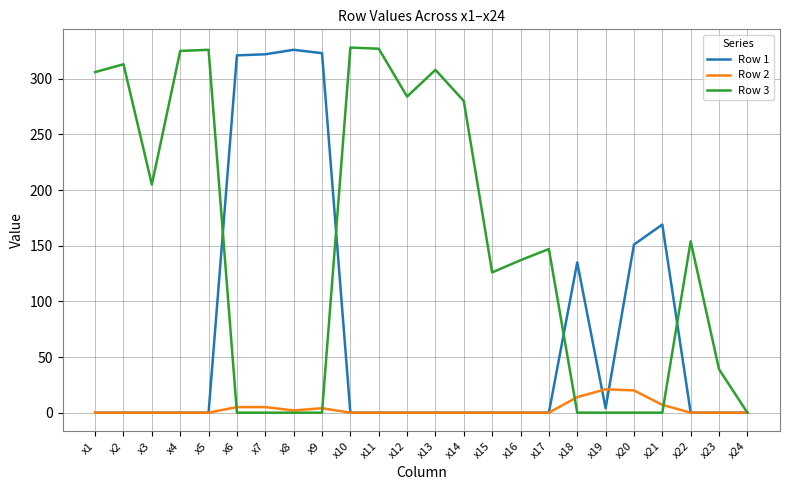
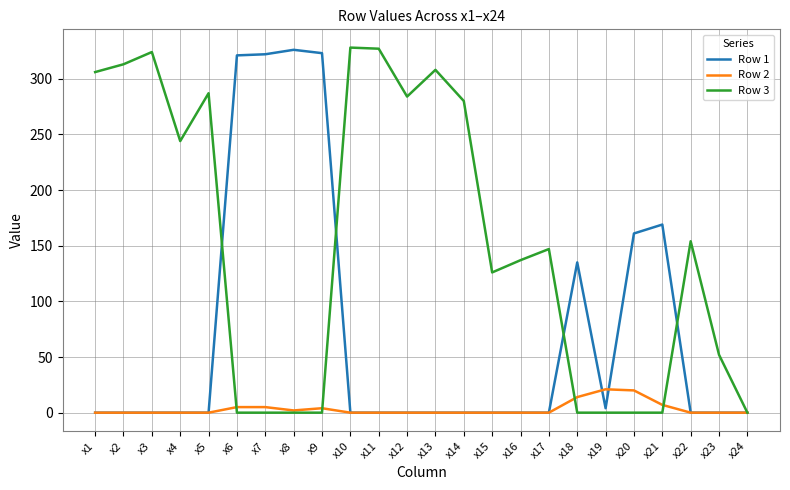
  {
    "Row 1": {
      "x6": 321,
      "x7": 322,
      "x8": 326,
      "x9": 323,
      "x18": 135,
      "x19": 4,
-     "x20": 151,
+     "x20": 161,
      "x21": 169
    },
    "Row 2": {
      "x6": 5,
      "x7": 5,
      "x9": 4,
      "x18": 14,
      "x19": 21,
      "x20": 20,
      "x21": 7
    },
    "Row 3": {
      "x1": 306,
      "x2": 313,
-     "x3": 205,
-     "x4": 325,
-     "x5": 326,
+     "x3": 324,
+     "x4": 244,
+     "x5": 287,
      "x6": 0,
      "x7": 0,
      "x9": 0,
      "x10": 328,
      "x11": 327,
      "x12": 284,
      "x13": 308,
      "x14": 280,
      "x15": 126,
      "x16": 137,
      "x17": 147,
      "x18": 0,
      "x19": 0,
      "x20": 0,
      "x21": 0,
      "x22": 154,
-     "x23": 39
+     "x23": 52
    }
  }
